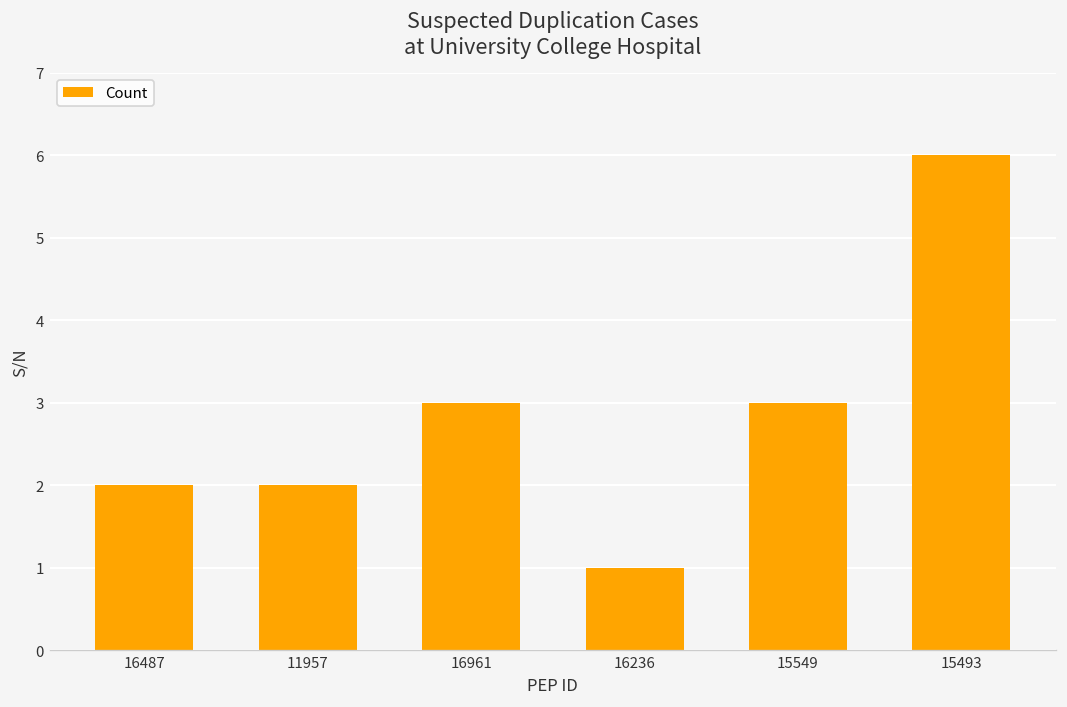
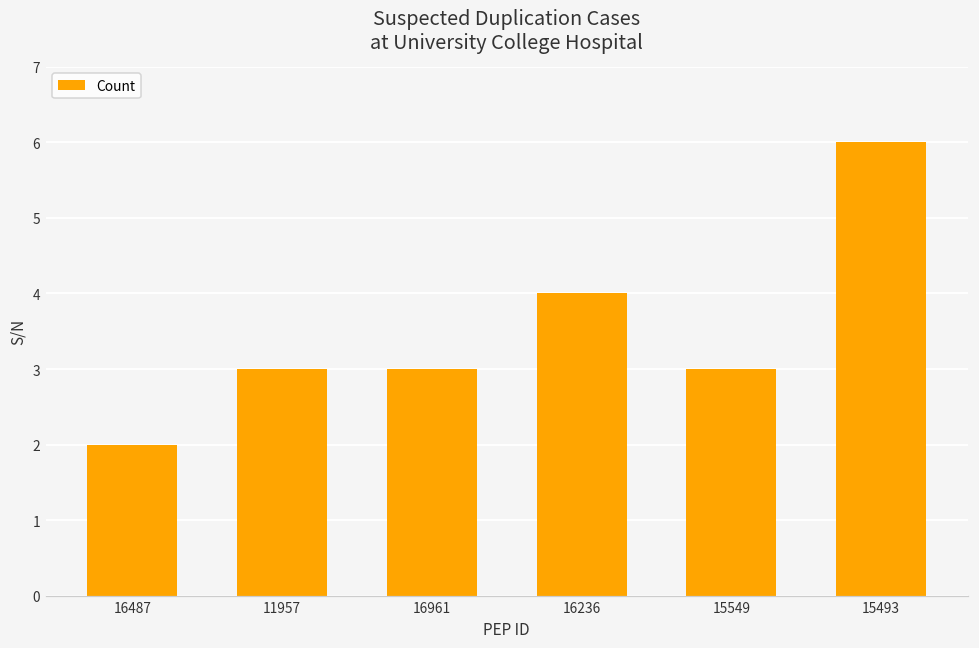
  {
    "16487": 2,
-   "11957": 2,
+   "11957": 3,
    "16961": 3,
-   "16236": 1,
+   "16236": 4,
    "15549": 3,
    "15493": 6
  }
